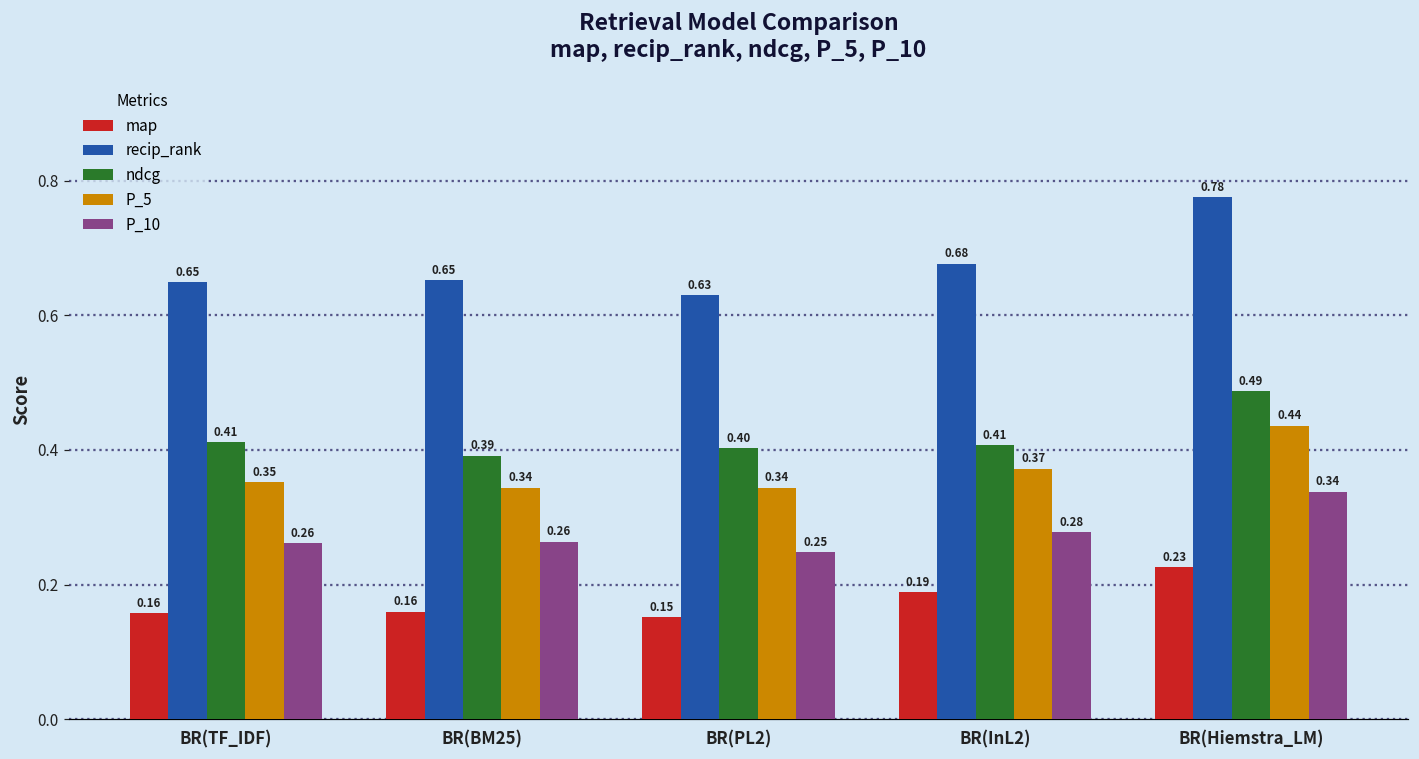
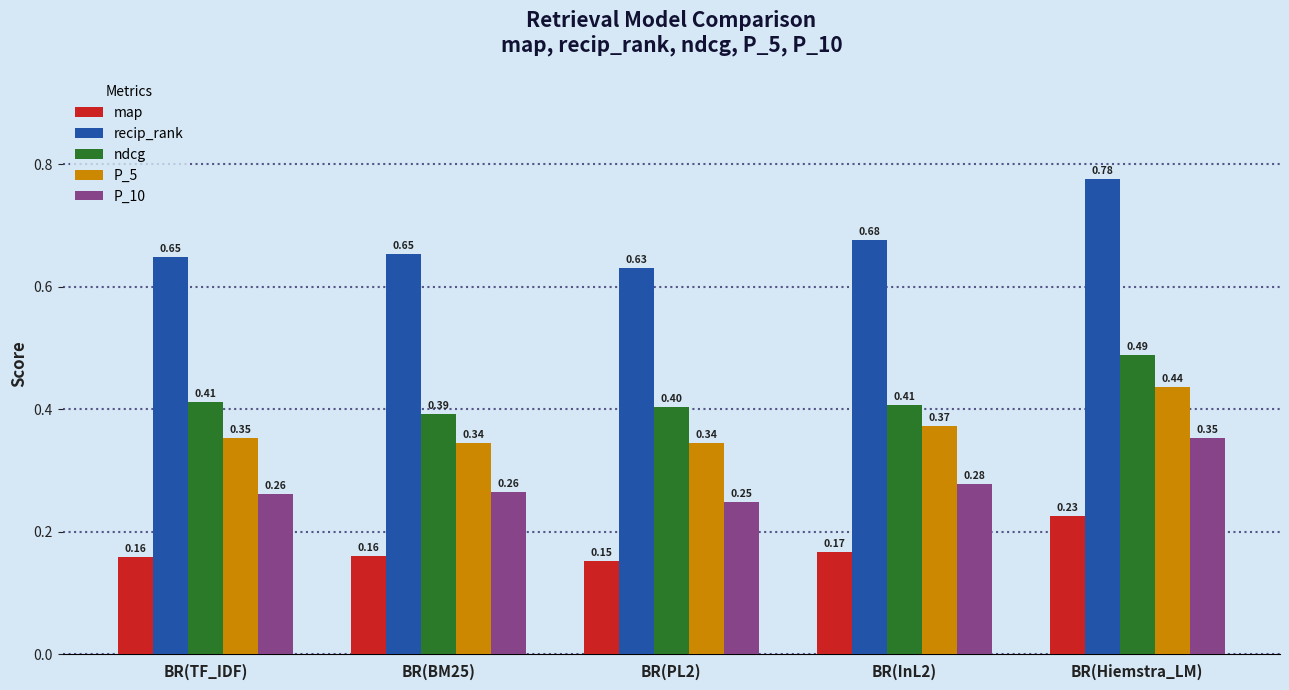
  {
    "map": {
      "BR(TF_IDF)": 0.16,
      "BR(BM25)": 0.16,
      "BR(PL2)": 0.15,
-     "BR(InL2)": 0.19,
+     "BR(InL2)": 0.17,
      "BR(Hiemstra_LM)": 0.23
    },
    "recip_rank": {
      "BR(TF_IDF)": 0.65,
      "BR(BM25)": 0.65,
      "BR(PL2)": 0.63,
      "BR(InL2)": 0.68,
      "BR(Hiemstra_LM)": 0.78
    },
    "ndcg": {
      "BR(TF_IDF)": 0.41,
      "BR(BM25)": 0.39,
      "BR(PL2)": 0.40,
      "BR(InL2)": 0.41,
      "BR(Hiemstra_LM)": 0.49
    },
    "P_5": {
      "BR(TF_IDF)": 0.35,
      "BR(BM25)": 0.34,
      "BR(PL2)": 0.34,
      "BR(InL2)": 0.37,
      "BR(Hiemstra_LM)": 0.44
    },
    "P_10": {
      "BR(TF_IDF)": 0.26,
      "BR(BM25)": 0.26,
      "BR(PL2)": 0.25,
      "BR(InL2)": 0.28,
-     "BR(Hiemstra_LM)": 0.34
+     "BR(Hiemstra_LM)": 0.35
    }
  }
